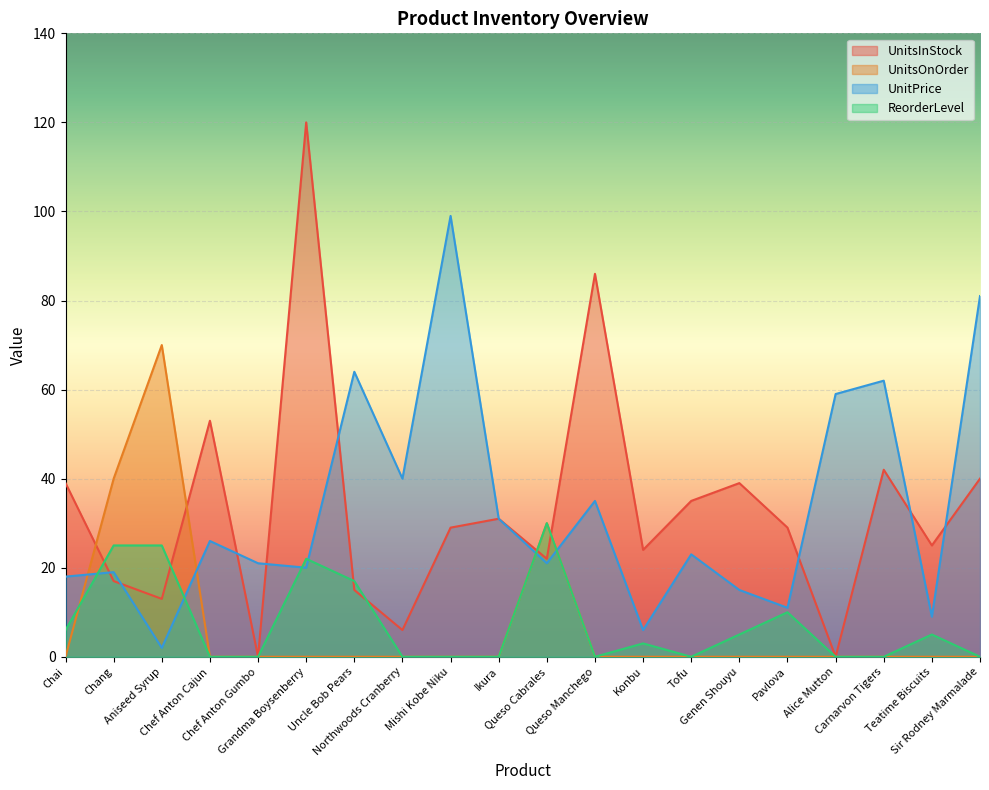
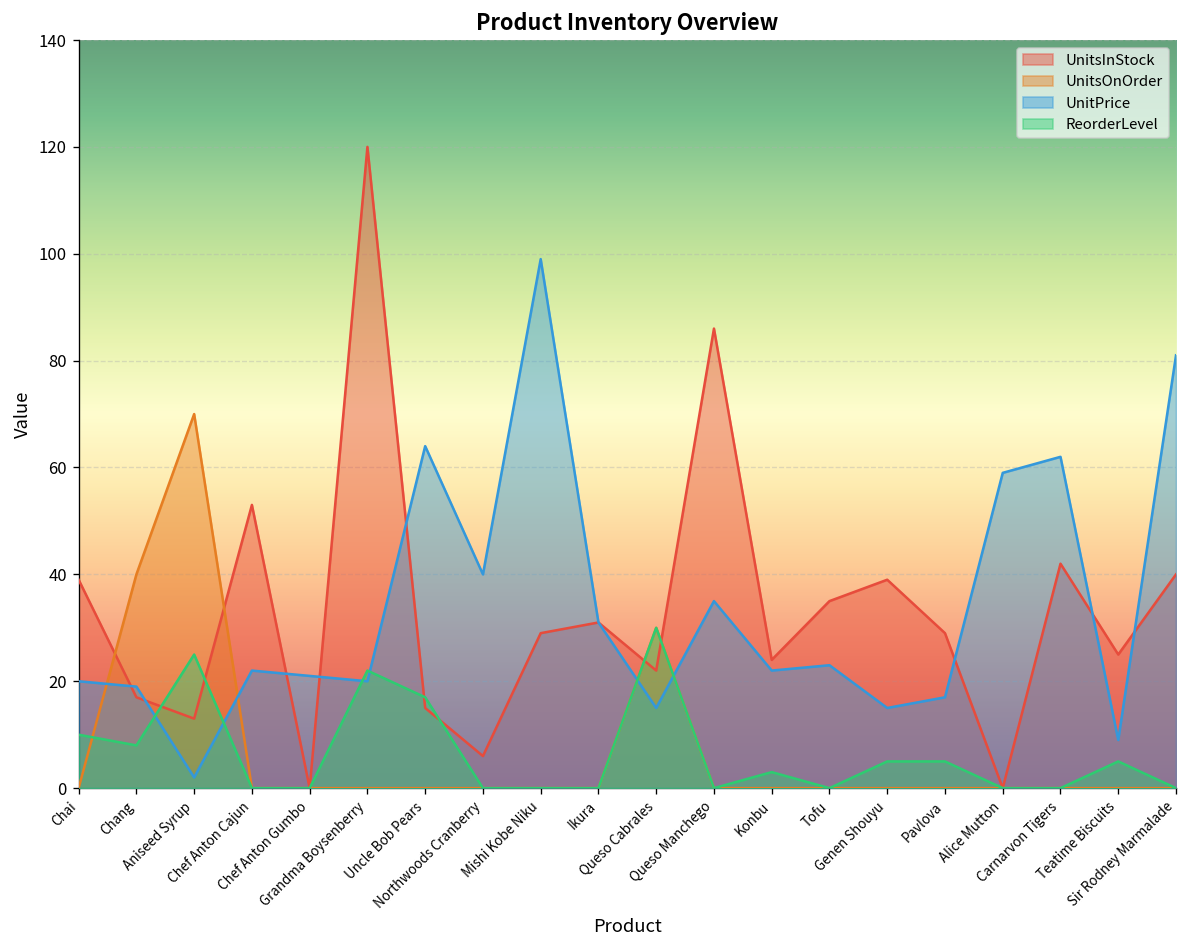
  {
    "UnitPrice": {
-     "Chai": 18,
+     "Chai": 20,
      "Chang": 19,
      "Aniseed Syrup": 2,
-     "Chef Anton Cajun": 26,
+     "Chef Anton Cajun": 22,
      "Chef Anton Gumbo": 21,
      "Grandma Boysenberry": 20,
      "Uncle Bob Pears": 64,
      "Northwoods Cranberry": 40,
      "Mishi Kobe Niku": 99,
-     "Queso Cabrales": 21,
+     "Queso Cabrales": 15,
      "Queso Manchego": 35,
-     "Konbu": 6,
+     "Konbu": 22,
      "Tofu": 23,
      "Genen Shouyu": 15,
-     "Pavlova": 11,
+     "Pavlova": 17,
      "Alice Mutton": 59,
      "Carnarvon Tigers": 62,
      "Teatime Biscuits": 9,
      "Sir Rodney Marmalade": 81
    },
    "ReorderLevel": {
-     "Chai": 6,
-     "Chang": 25,
+     "Chai": 10,
+     "Chang": 8,
      "Aniseed Syrup": 25,
      "Grandma Boysenberry": 22,
      "Uncle Bob Pears": 17,
      "Konbu": 3,
      "Genen Shouyu": 5,
-     "Pavlova": 10,
+     "Pavlova": 5,
      "Teatime Biscuits": 5
    }
  }
